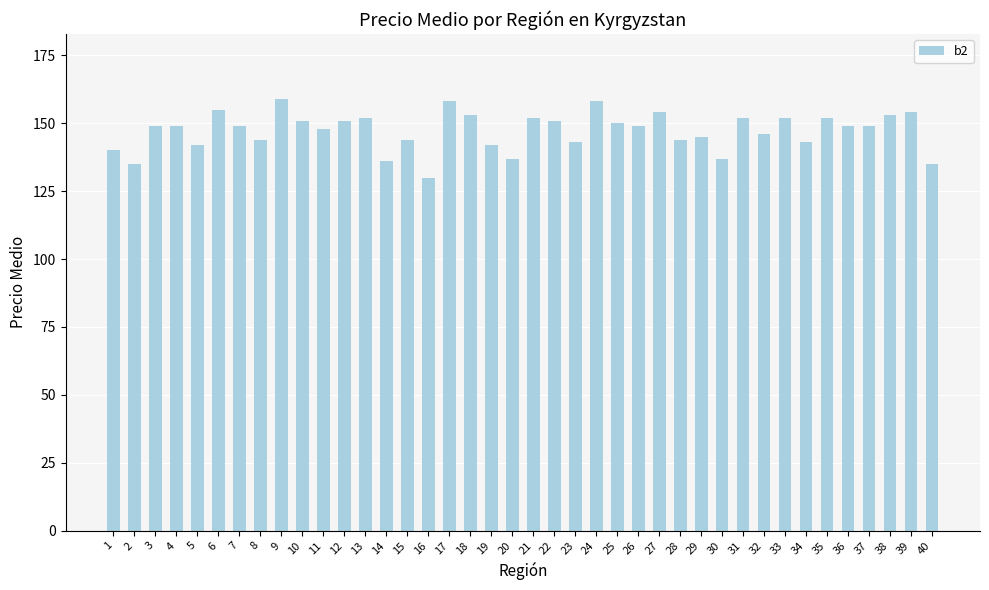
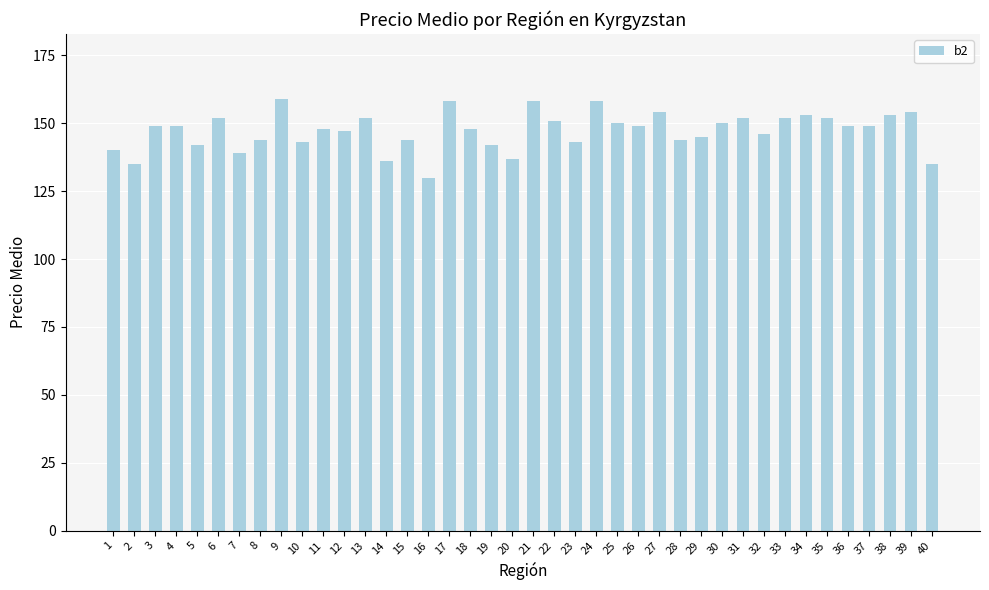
  {
    "1": 140,
    "2": 135,
    "3": 149,
    "4": 149,
    "5": 142,
-   "6": 155,
-   "7": 149,
+   "6": 152,
+   "7": 139,
    "8": 144,
    "9": 159,
-   "10": 151,
+   "10": 143,
    "11": 148,
-   "12": 151,
+   "12": 147,
    "13": 152,
    "14": 136,
    "15": 144,
    "16": 130,
    "17": 158,
-   "18": 153,
+   "18": 148,
    "19": 142,
    "20": 137,
-   "21": 152,
+   "21": 158,
    "22": 151,
    "23": 143,
    "24": 158,
    "25": 150,
    "26": 149,
    "27": 154,
    "28": 144,
    "29": 145,
-   "30": 137,
+   "30": 150,
    "31": 152,
    "32": 146,
    "33": 152,
-   "34": 143,
+   "34": 153,
    "35": 152,
    "36": 149,
    "37": 149,
    "38": 153,
    "39": 154,
    "40": 135
  }
